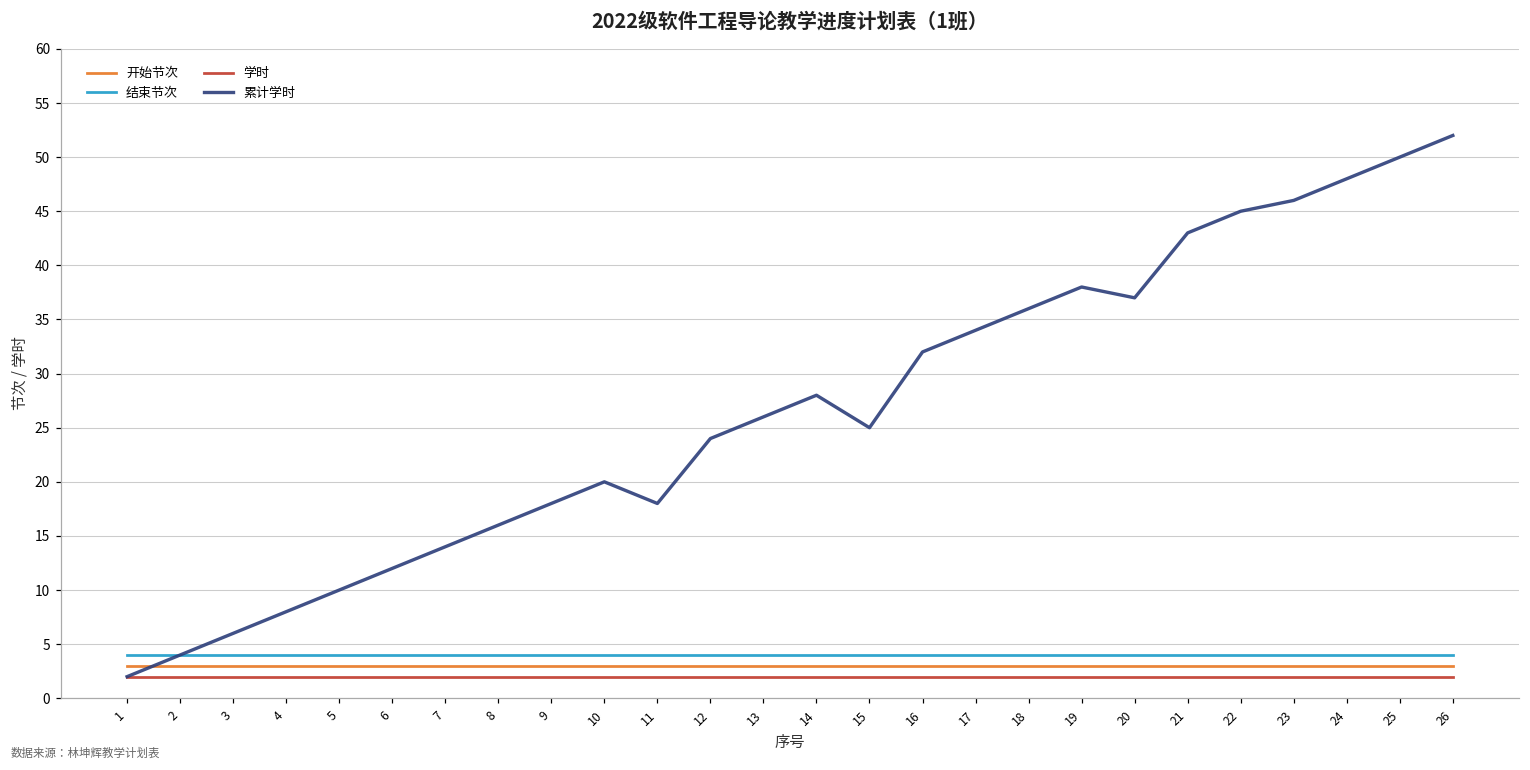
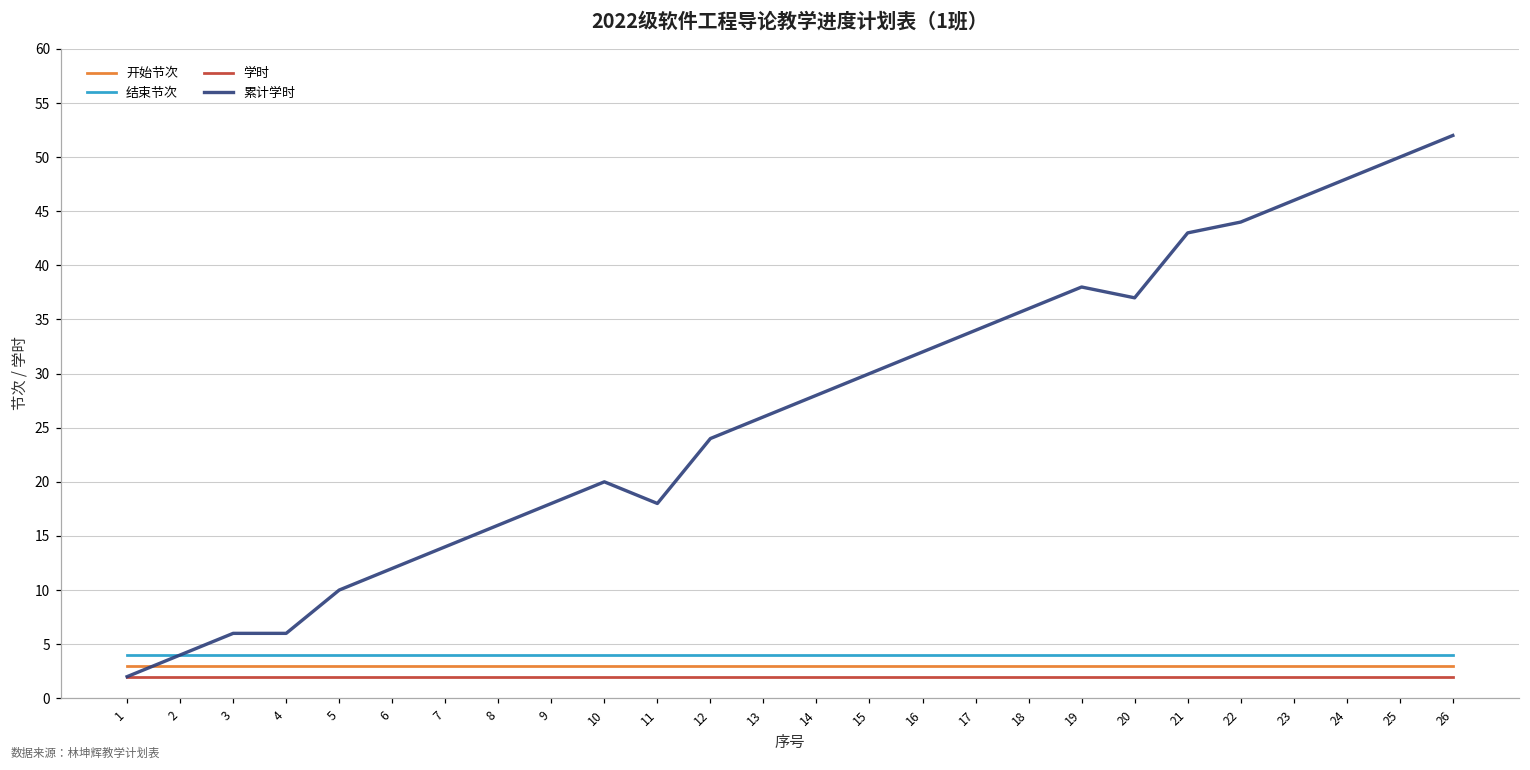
  {
    "开始节次": {
      "1": 3,
      "2": 3,
      "3": 3,
      "4": 3,
      "5": 3,
      "6": 3,
      "7": 3,
      "8": 3,
      "9": 3,
      "10": 3,
      "11": 3,
      "12": 3,
      "13": 3,
      "14": 3,
      "15": 3,
      "16": 3,
      "17": 3,
      "18": 3,
      "19": 3,
      "20": 3,
      "21": 3,
      "22": 3,
      "23": 3,
      "24": 3,
      "25": 3,
      "26": 3
    },
    "结束节次": {
      "1": 4,
      "3": 4,
      "4": 4,
      "5": 4,
      "6": 4,
      "7": 4,
      "8": 4,
      "9": 4,
      "10": 4,
      "11": 4,
      "12": 4,
      "13": 4,
      "14": 4,
      "15": 4,
      "16": 4,
      "17": 4,
      "18": 4,
      "19": 4,
      "20": 4,
      "21": 4,
      "22": 4,
      "23": 4,
      "24": 4,
      "25": 4,
      "26": 4
    },
    "学时": {
      "2": 2,
      "3": 2,
      "4": 2,
      "5": 2,
      "6": 2,
      "7": 2,
      "8": 2,
      "9": 2,
      "10": 2,
      "11": 2,
      "12": 2,
      "13": 2,
      "14": 2,
      "15": 2,
      "16": 2,
      "17": 2,
      "18": 2,
      "19": 2,
      "20": 2,
      "21": 2,
      "22": 2,
      "23": 2,
      "24": 2,
      "25": 2,
      "26": 2
    },
    "累计学时": {
      "3": 6,
-     "4": 8,
+     "4": 6,
      "5": 10,
      "6": 12,
      "7": 14,
      "8": 16,
      "9": 18,
      "10": 20,
      "11": 18,
      "12": 24,
      "13": 26,
      "14": 28,
-     "15": 25,
+     "15": 30,
      "16": 32,
      "17": 34,
      "18": 36,
      "19": 38,
      "20": 37,
      "21": 43,
-     "22": 45,
+     "22": 44,
      "23": 46,
      "24": 48,
      "25": 50,
      "26": 52
    }
  }
